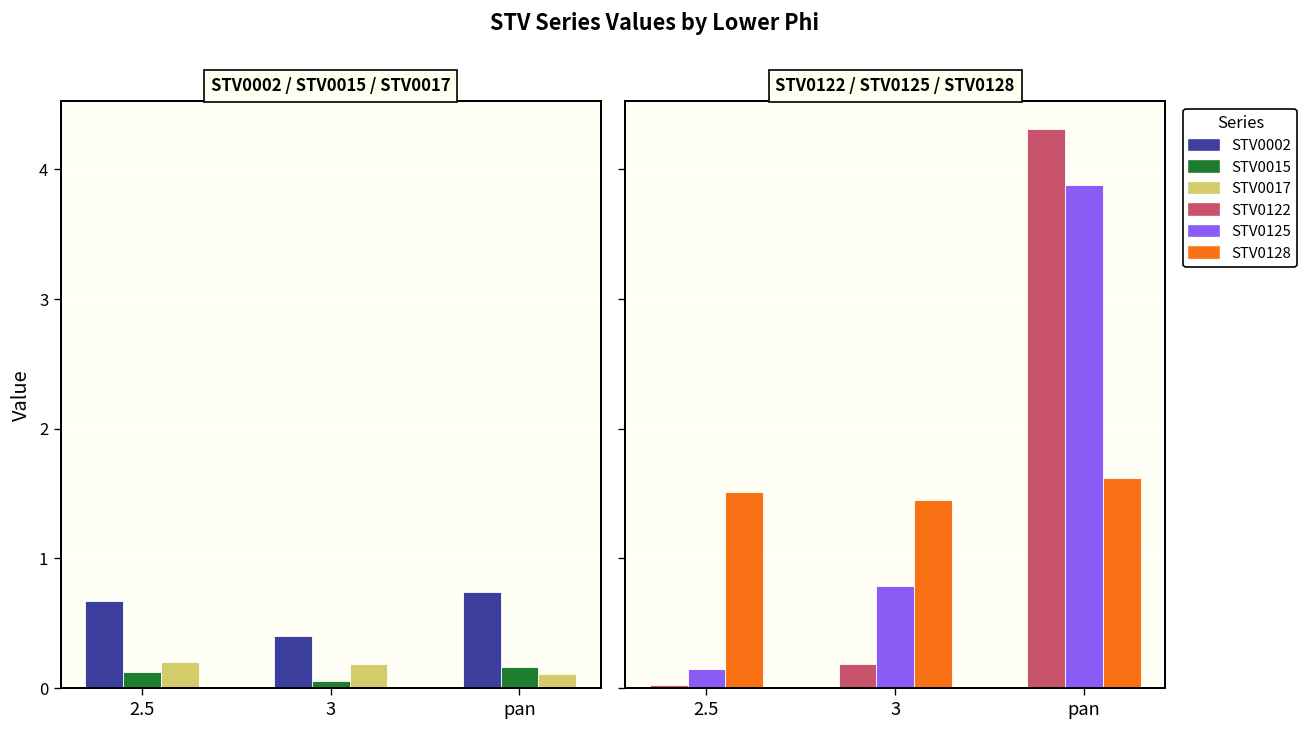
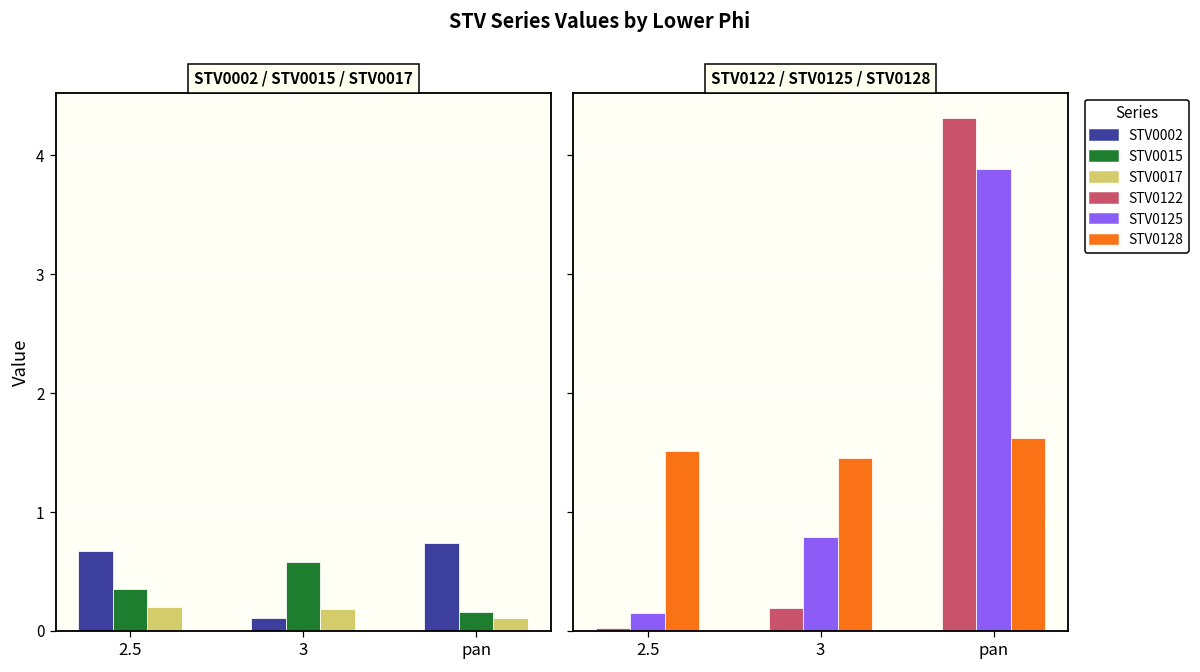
  {
    "STV0002 / STV0015 / STV0017": {
      "STV0002": {
        "2.5": 0.67,
-       "3": 0.40,
+       "3": 0.11,
        "pan": 0.74
      },
      "STV0015": {
-       "2.5": 0.13,
-       "3": 0.06,
+       "2.5": 0.35,
+       "3": 0.58,
        "pan": 0.16
      },
      "STV0017": {
        "2.5": 0.20,
        "3": 0.18,
        "pan": 0.11
      }
    }
  }
